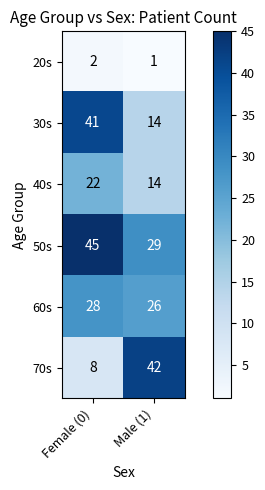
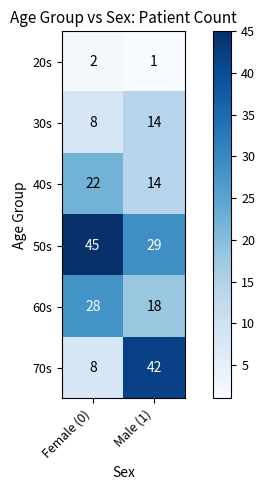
  {
    "20s": {
      "Female (0)": 2,
      "Male (1)": 1
    },
    "30s": {
-     "Female (0)": 41,
+     "Female (0)": 8,
      "Male (1)": 14
    },
    "40s": {
      "Female (0)": 22,
      "Male (1)": 14
    },
    "50s": {
      "Female (0)": 45,
      "Male (1)": 29
    },
    "60s": {
      "Female (0)": 28,
-     "Male (1)": 26
+     "Male (1)": 18
    },
    "70s": {
      "Female (0)": 8,
      "Male (1)": 42
    }
  }
